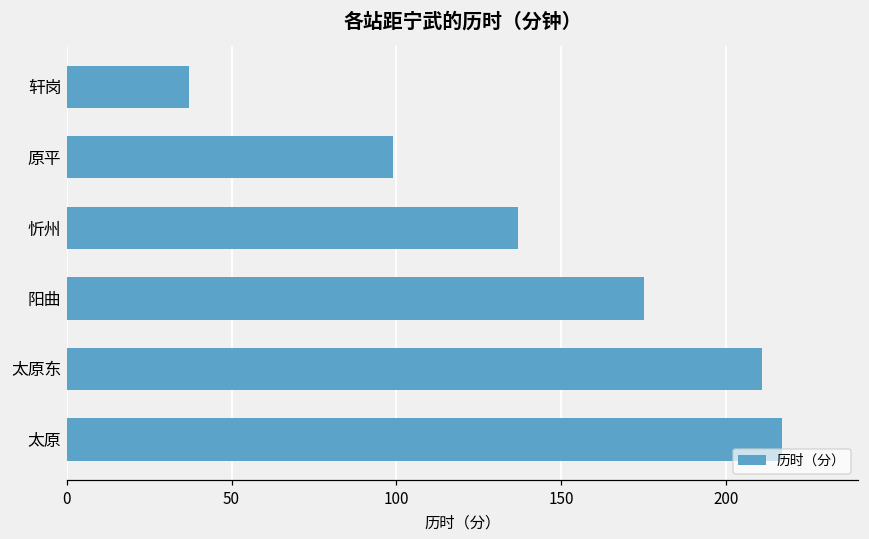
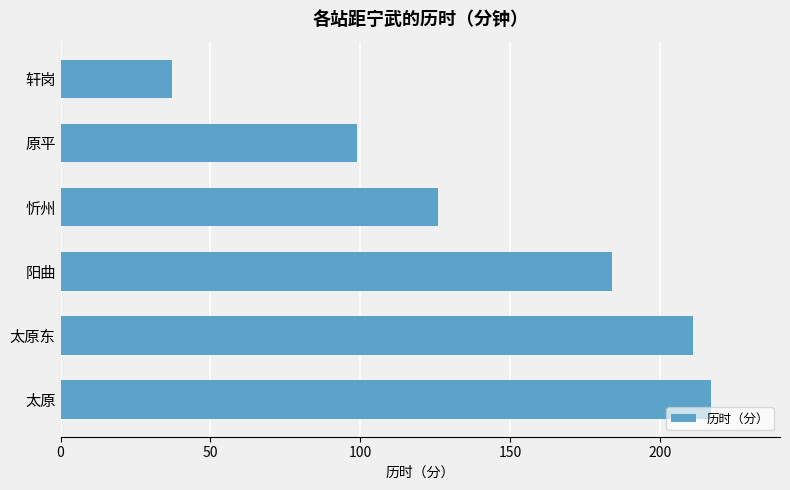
  {
    "轩岗": 37,
    "原平": 99,
-   "忻州": 137,
-   "阳曲": 175,
+   "忻州": 126,
+   "阳曲": 184,
    "太原东": 211,
    "太原": 217
  }
